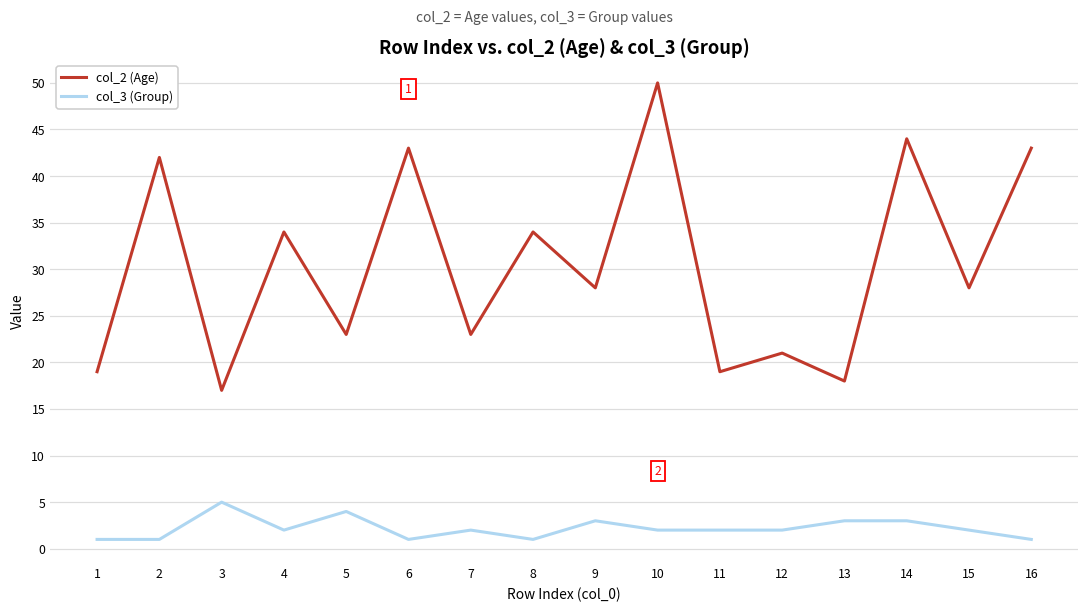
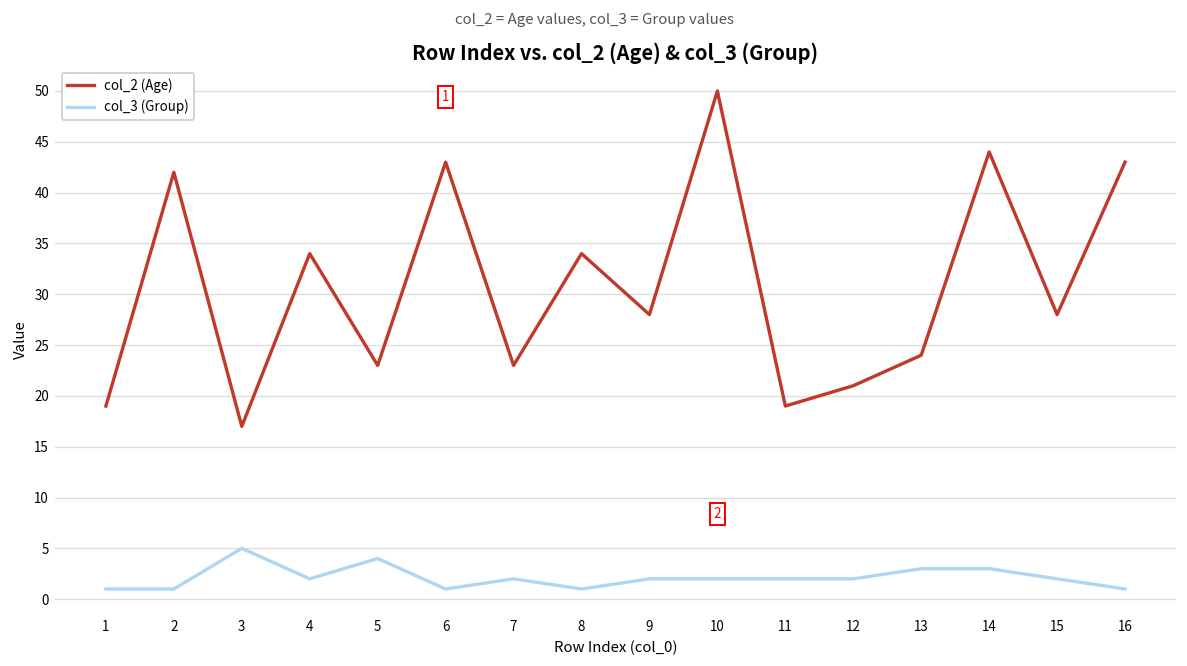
  {
    "col_2 (Age)": {
      "1": 19,
      "2": 42,
      "3": 17,
      "4": 34,
      "5": 23,
      "6": 43,
      "7": 23,
      "8": 34,
      "9": 28,
      "10": 50,
      "11": 19,
      "12": 21,
-     "13": 18,
+     "13": 24,
      "14": 44,
      "15": 28,
      "16": 43
    },
    "col_3 (Group)": {
      "1": 1,
      "2": 1,
      "3": 5,
      "4": 2,
      "5": 4,
      "6": 1,
      "7": 2,
      "8": 1,
-     "9": 3,
+     "9": 2,
      "10": 2,
      "11": 2,
      "12": 2,
      "13": 3,
      "14": 3,
      "15": 2,
      "16": 1
    }
  }
